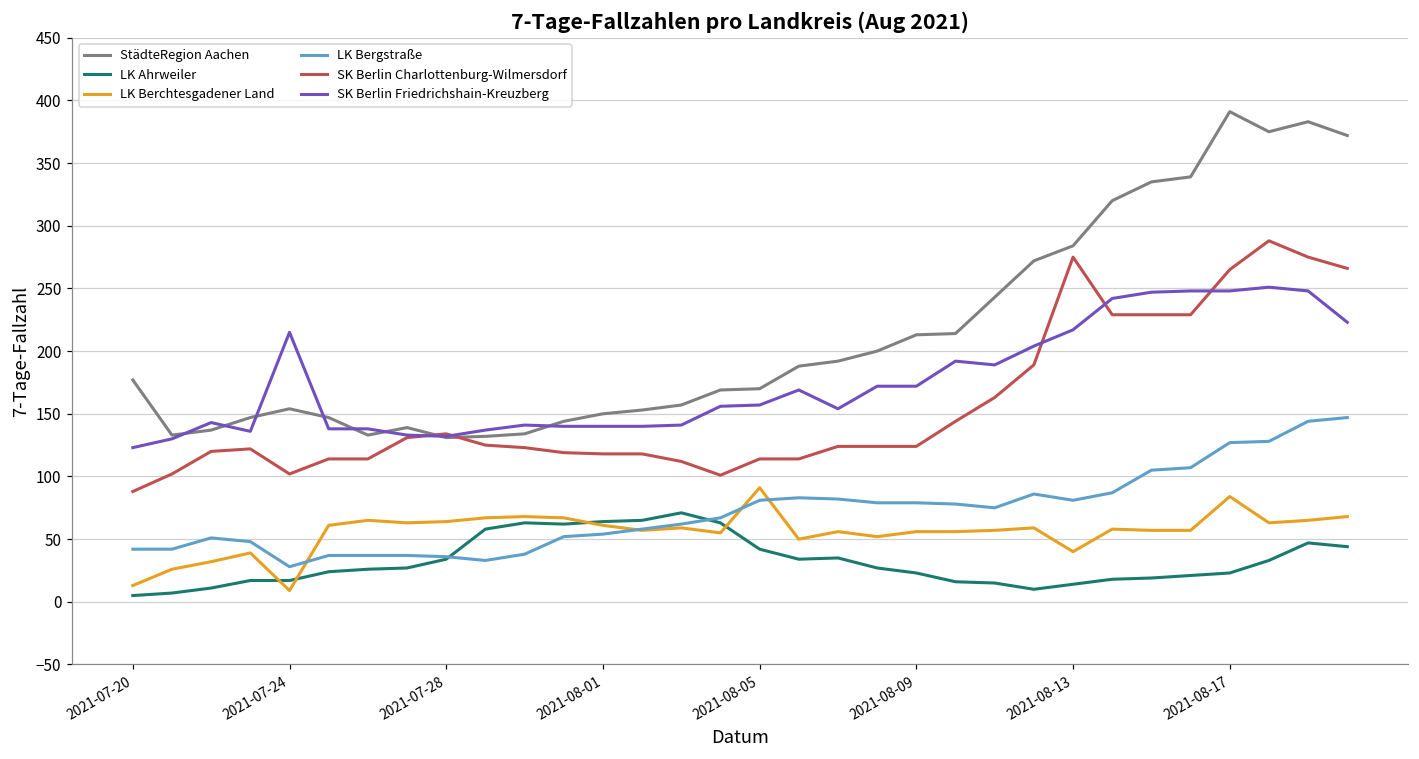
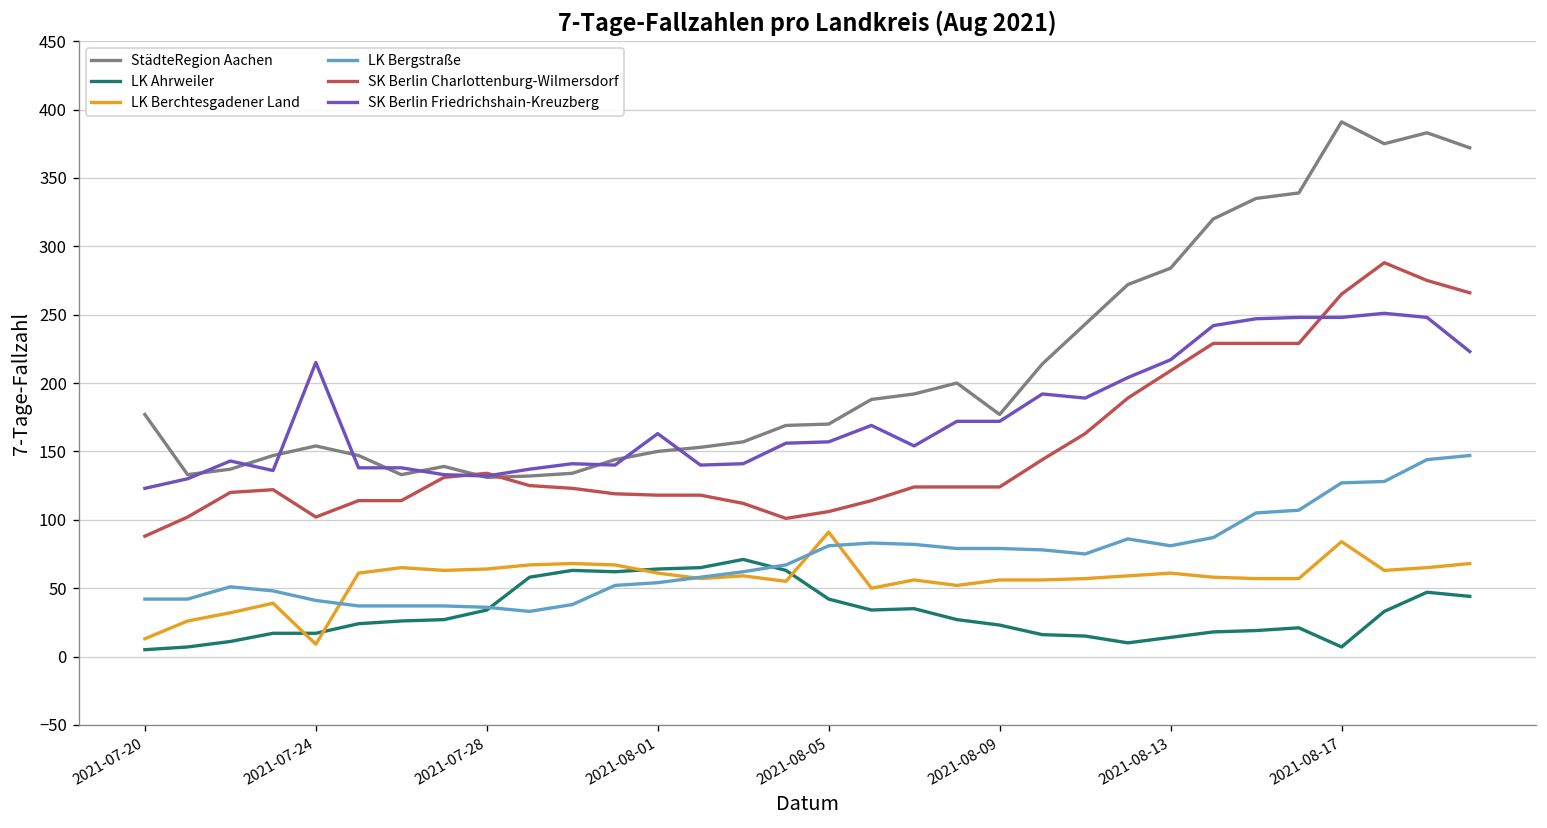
  {
    "StädteRegion Aachen": {
      "2021-07-20": 177,
      "2021-07-24": 154,
      "2021-08-01": 150,
      "2021-08-05": 170,
-     "2021-08-09": 213,
+     "2021-08-09": 177,
      "2021-08-13": 284,
      "2021-08-17": 391
    },
    "LK Ahrweiler": {
      "2021-07-20": 5,
      "2021-07-24": 17,
      "2021-08-01": 64,
      "2021-08-05": 42,
      "2021-08-09": 23,
      "2021-08-13": 14,
-     "2021-08-17": 23
+     "2021-08-17": 7
    },
    "LK Berchtesgadener Land": {
      "2021-07-20": 13,
      "2021-07-24": 9,
      "2021-07-28": 64,
      "2021-08-01": 61,
      "2021-08-05": 91,
      "2021-08-09": 56,
-     "2021-08-13": 40,
+     "2021-08-13": 61,
      "2021-08-17": 84
    },
    "LK Bergstraße": {
      "2021-07-20": 42,
-     "2021-07-24": 28,
+     "2021-07-24": 41,
      "2021-08-01": 54,
      "2021-08-05": 81,
      "2021-08-09": 79,
      "2021-08-13": 81,
      "2021-08-17": 127
    },
    "SK Berlin Charlottenburg-Wilmersdorf": {
      "2021-07-20": 88,
      "2021-07-24": 102,
      "2021-08-01": 118,
-     "2021-08-05": 114,
+     "2021-08-05": 106,
      "2021-08-09": 124,
-     "2021-08-13": 275,
+     "2021-08-13": 209,
      "2021-08-17": 265
    },
    "SK Berlin Friedrichshain-Kreuzberg": {
      "2021-07-20": 123,
      "2021-07-24": 215,
-     "2021-08-01": 140,
+     "2021-08-01": 163,
      "2021-08-05": 157,
      "2021-08-09": 172,
      "2021-08-13": 217,
      "2021-08-17": 248
    }
  }
